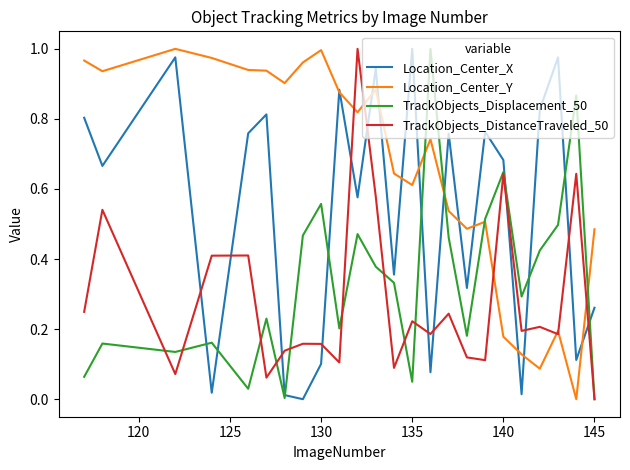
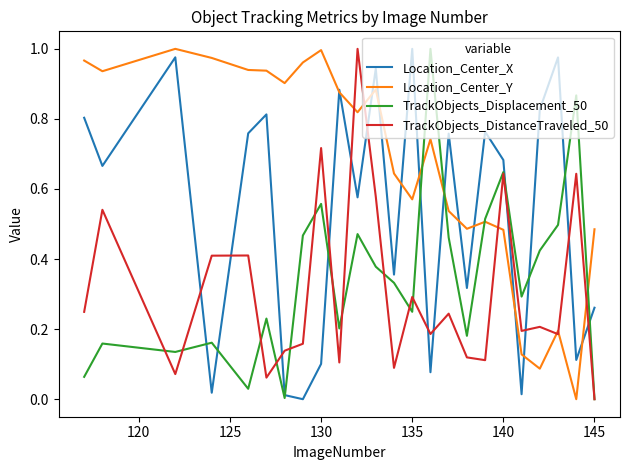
  {
    "Location_Center_X": {
      "130": 0.10,
      "140": 0.68,
      "145": 0.26
    },
    "Location_Center_Y": {
      "130": 1.00,
-     "135": 0.61,
-     "140": 0.18,
+     "135": 0.57,
+     "140": 0.48,
      "145": 0.49
    },
    "TrackObjects_Displacement_50": {
      "130": 0.56,
-     "135": 0.05
+     "135": 0.25
    },
    "TrackObjects_DistanceTraveled_50": {
-     "130": 0.16,
-     "135": 0.22
+     "130": 0.72,
+     "135": 0.29
    }
  }
